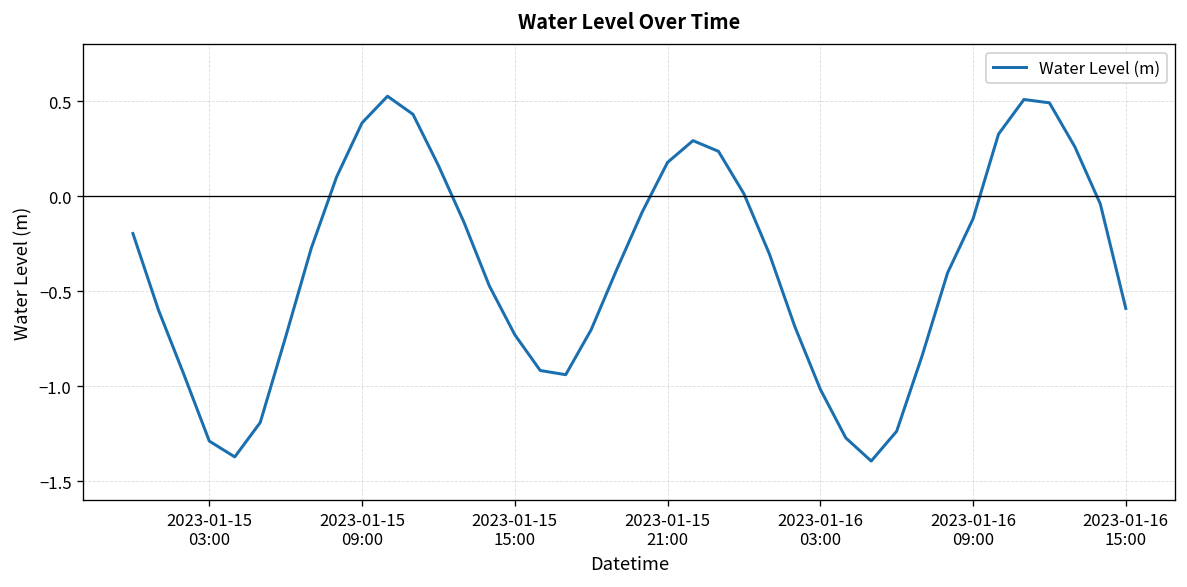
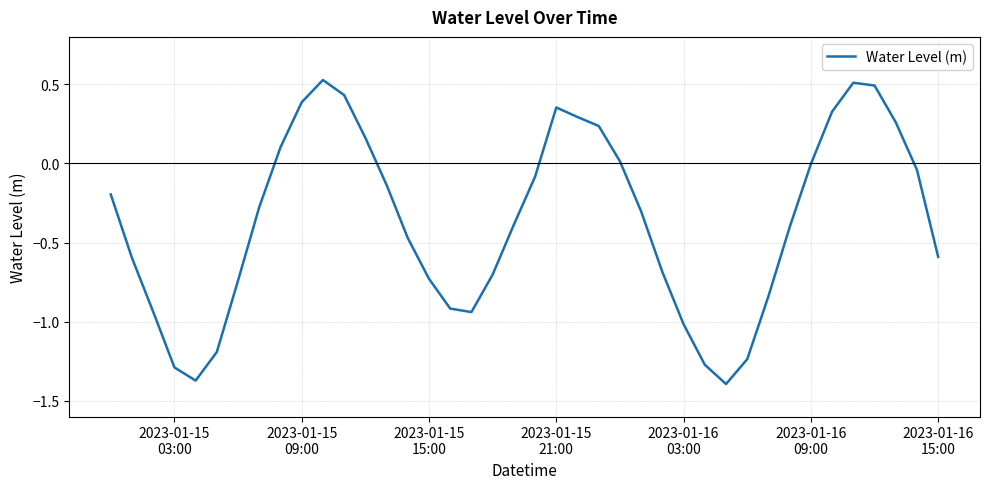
  {
    "2023-01-15 03:00": -1.29,
    "2023-01-15 09:00": 0.39,
    "2023-01-15 15:00": -0.73,
-   "2023-01-15 21:00": 0.18,
+   "2023-01-15 21:00": 0.35,
    "2023-01-16 03:00": -1.02,
-   "2023-01-16 09:00": -0.12,
+   "2023-01-16 09:00": 0.00,
    "2023-01-16 15:00": -0.59
  }
